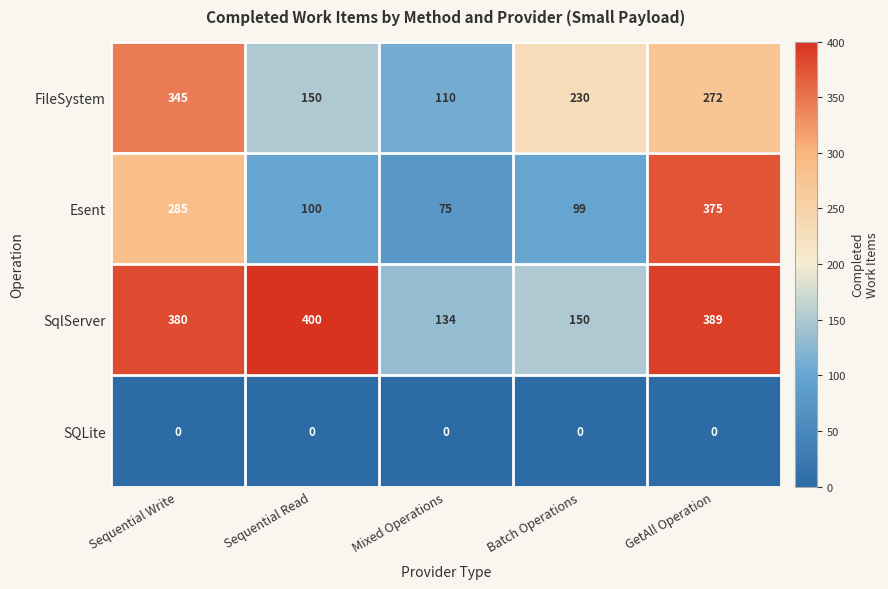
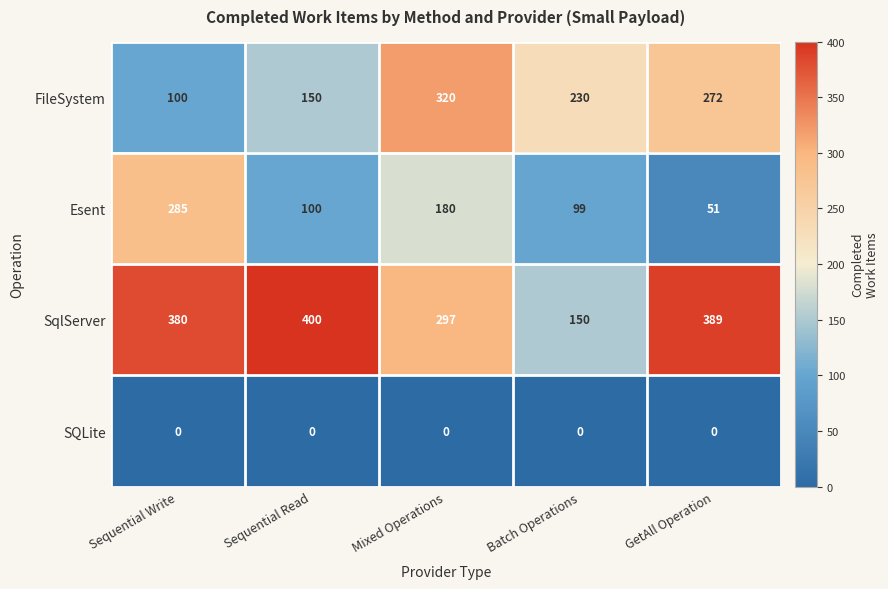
  {
    "FileSystem": {
-     "Sequential Write": 345,
+     "Sequential Write": 100,
      "Sequential Read": 150,
-     "Mixed Operations": 110,
+     "Mixed Operations": 320,
      "Batch Operations": 230,
      "GetAll Operation": 272
    },
    "Esent": {
      "Sequential Write": 285,
      "Sequential Read": 100,
-     "Mixed Operations": 75,
+     "Mixed Operations": 180,
      "Batch Operations": 99,
-     "GetAll Operation": 375
+     "GetAll Operation": 51
    },
    "SqlServer": {
      "Sequential Write": 380,
      "Sequential Read": 400,
-     "Mixed Operations": 134,
+     "Mixed Operations": 297,
      "Batch Operations": 150,
      "GetAll Operation": 389
    },
    "SQLite": {
      "Sequential Write": 0,
      "Sequential Read": 0,
      "Mixed Operations": 0,
      "Batch Operations": 0,
      "GetAll Operation": 0
    }
  }
